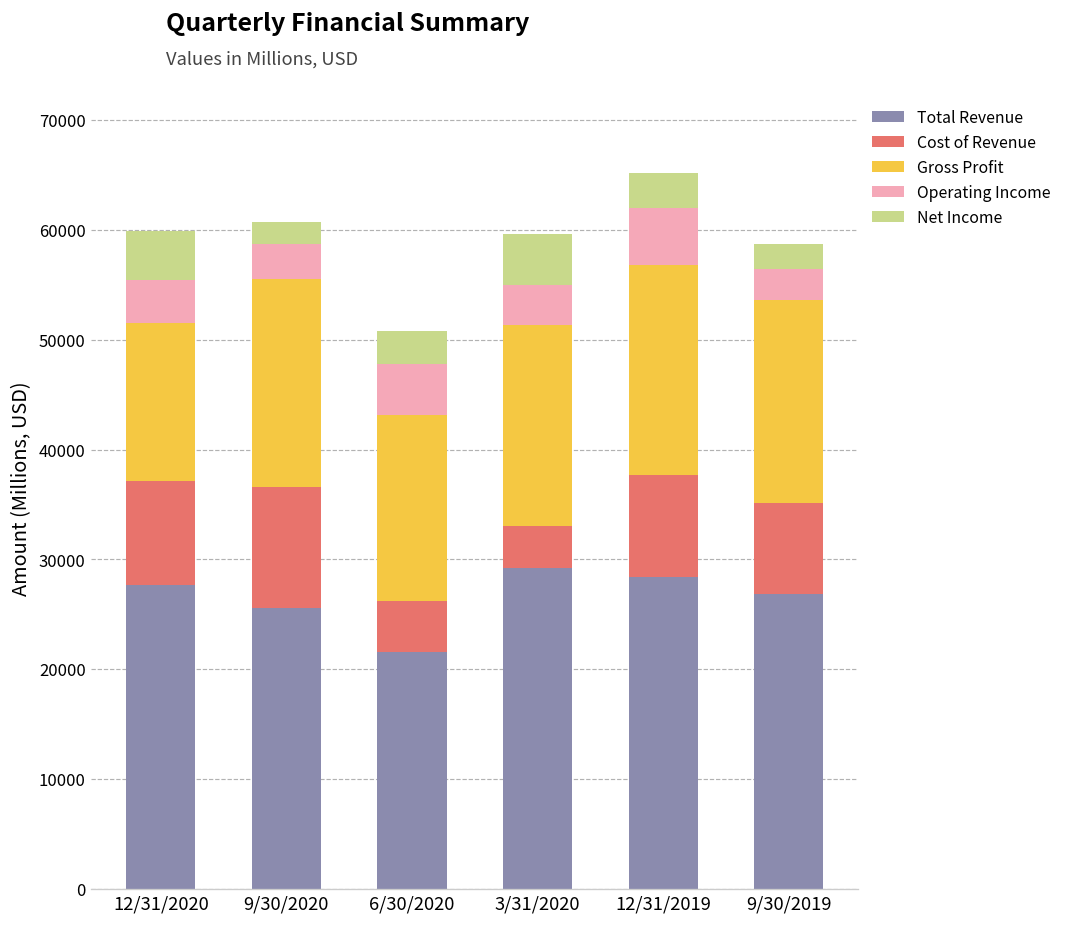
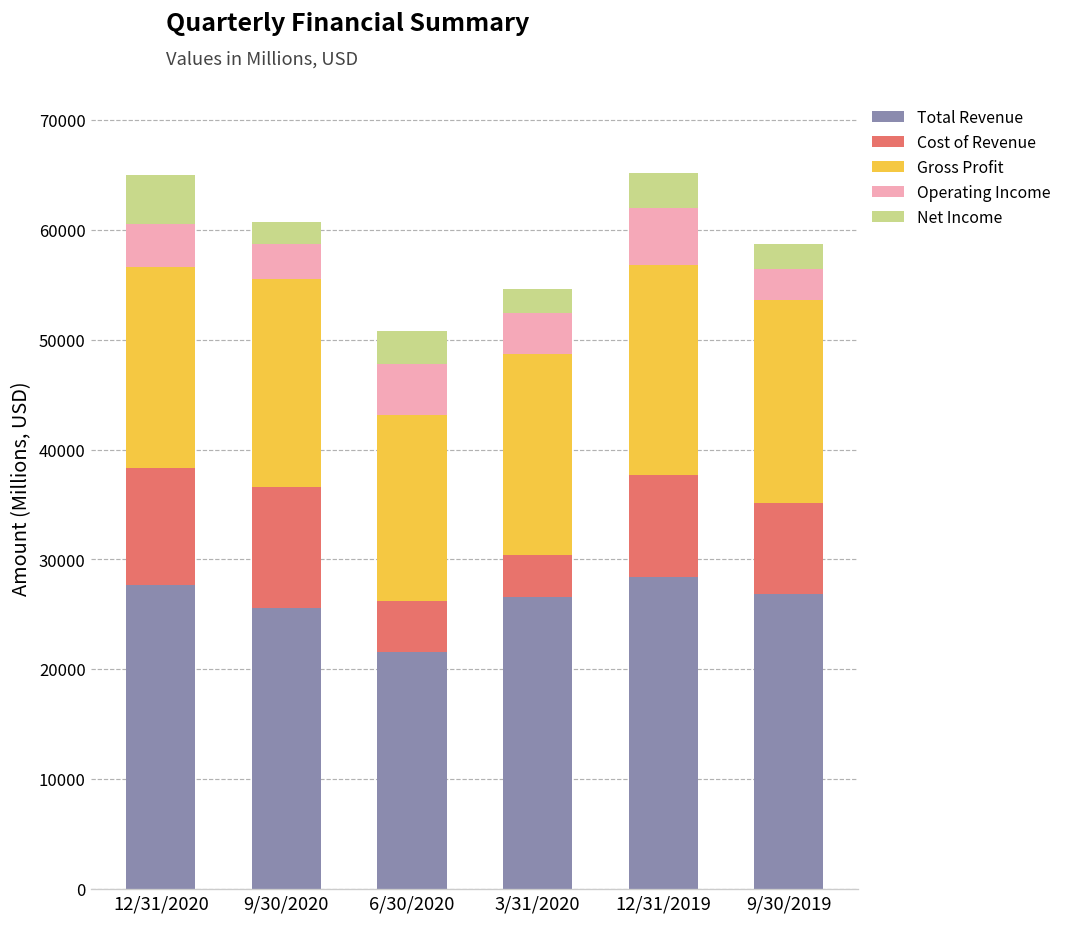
  {
    "Total Revenue": {
      "12/31/2020": 28000,
      "9/30/2020": 26000,
      "6/30/2020": 22000,
-     "3/31/2020": 29000,
+     "3/31/2020": 27000,
      "12/31/2019": 28000,
      "9/30/2019": 27000
    },
    "Cost of Revenue": {
-     "12/31/2020": 9000,
+     "12/31/2020": 11000,
      "9/30/2020": 11000,
      "6/30/2020": 5000,
      "3/31/2020": 4000,
      "12/31/2019": 9000,
      "9/30/2019": 8000
    },
    "Gross Profit": {
-     "12/31/2020": 14000,
+     "12/31/2020": 18000,
      "9/30/2020": 19000,
      "6/30/2020": 17000,
      "3/31/2020": 18000,
      "12/31/2019": 19000,
      "9/30/2019": 19000
    },
    "Operating Income": {
      "12/31/2020": 4000,
      "9/30/2020": 3000,
      "6/30/2020": 5000,
      "3/31/2020": 4000,
      "12/31/2019": 5000,
      "9/30/2019": 3000
    },
    "Net Income": {
      "12/31/2020": 4000,
      "9/30/2020": 2000,
      "6/30/2020": 3000,
-     "3/31/2020": 5000,
+     "3/31/2020": 2000,
      "12/31/2019": 3000,
      "9/30/2019": 2000
    }
  }
